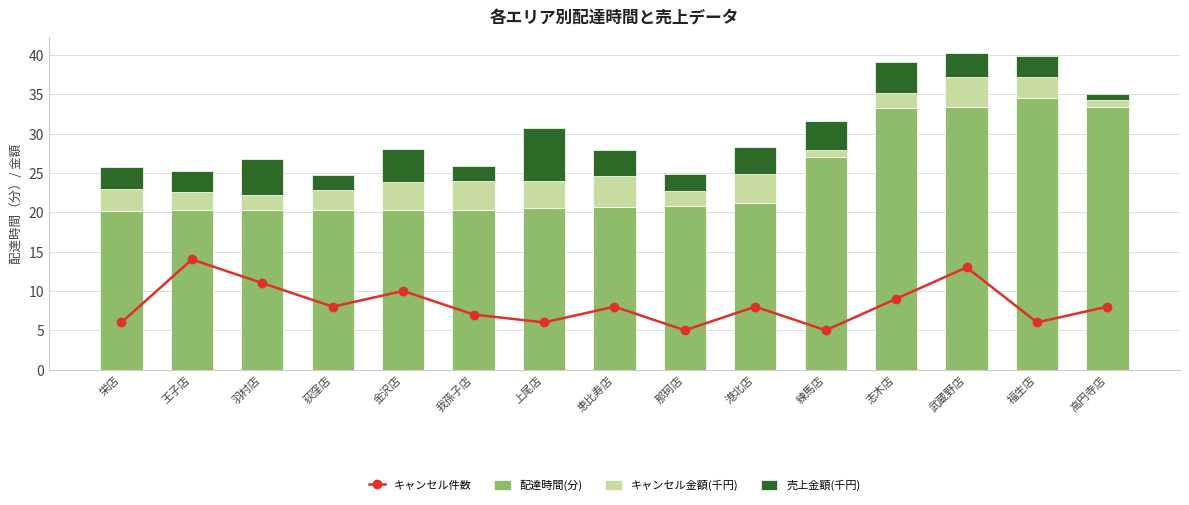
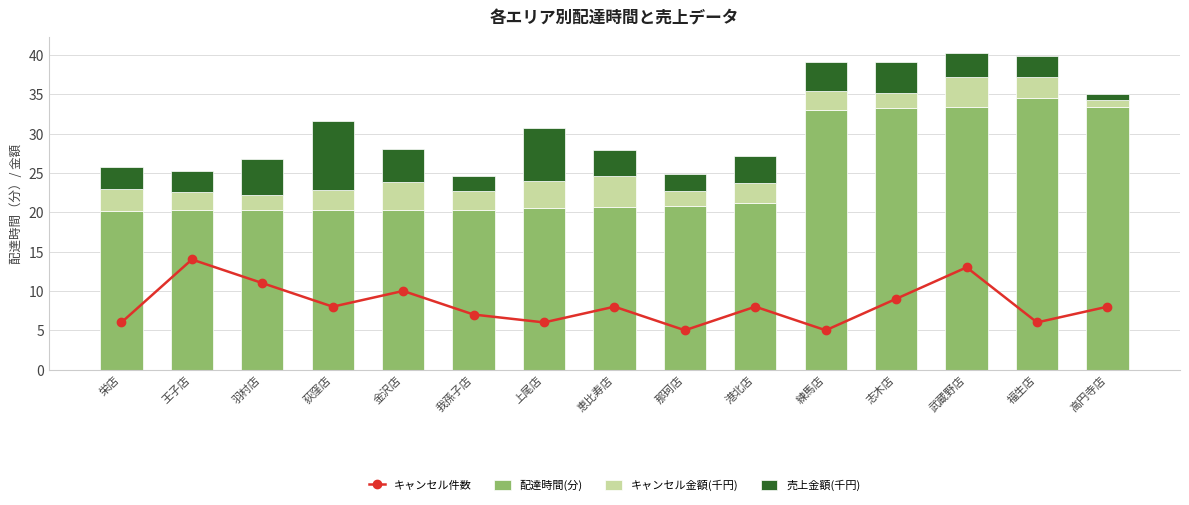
  {
    "配達時間(分)": {
      "栄店": 20,
      "王子店": 20,
      "羽村店": 20,
      "荻窪店": 20,
      "金沢店": 20,
      "我孫子店": 20,
      "上尾店": 21,
      "恵比寿店": 21,
      "那珂店": 21,
      "港北店": 21,
-     "練馬店": 27,
+     "練馬店": 33,
      "志木店": 33,
      "武蔵野店": 33,
      "福生店": 35,
      "高円寺店": 33
    },
    "キャンセル件数": {
      "栄店": 6,
      "王子店": 14,
      "羽村店": 11,
      "荻窪店": 8,
      "金沢店": 10,
      "我孫子店": 7,
      "上尾店": 6,
      "恵比寿店": 8,
      "那珂店": 5,
      "港北店": 8,
      "練馬店": 5,
      "志木店": 9,
      "武蔵野店": 13,
      "福生店": 6,
      "高円寺店": 8
    },
    "キャンセル金額(千円)": {
      "栄店": 3,
      "王子店": 2,
      "羽村店": 2,
      "荻窪店": 3,
      "金沢店": 4,
-     "我孫子店": 4,
+     "我孫子店": 2,
      "上尾店": 4,
      "恵比寿店": 4,
      "那珂店": 2,
-     "港北店": 4,
-     "練馬店": 1,
+     "港北店": 3,
+     "練馬店": 2,
      "志木店": 2,
      "武蔵野店": 4,
      "福生店": 3,
      "高円寺店": 1
    },
    "売上金額(千円)": {
      "栄店": 3,
      "王子店": 3,
      "羽村店": 5,
-     "荻窪店": 2,
+     "荻窪店": 9,
      "金沢店": 4,
      "我孫子店": 2,
      "上尾店": 7,
      "恵比寿店": 3,
      "那珂店": 2,
      "港北店": 3,
      "練馬店": 4,
      "志木店": 4,
      "武蔵野店": 3,
      "福生店": 3,
      "高円寺店": 1
    }
  }
